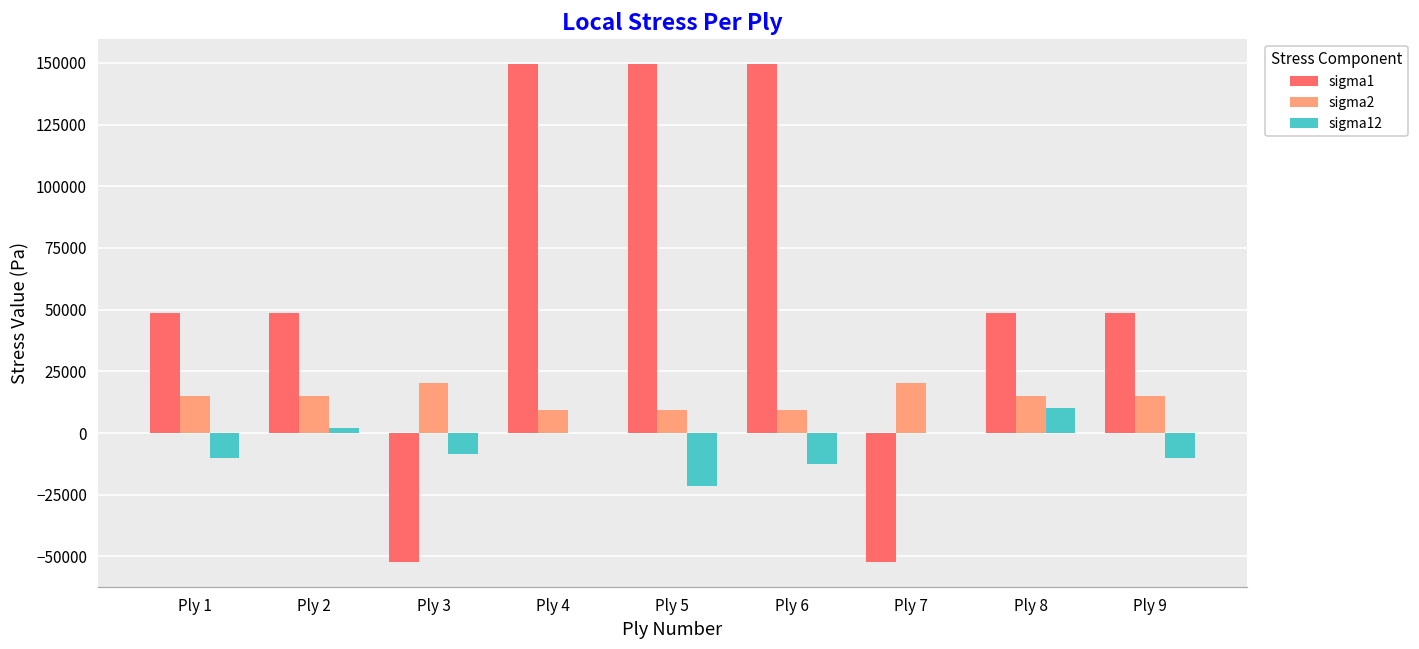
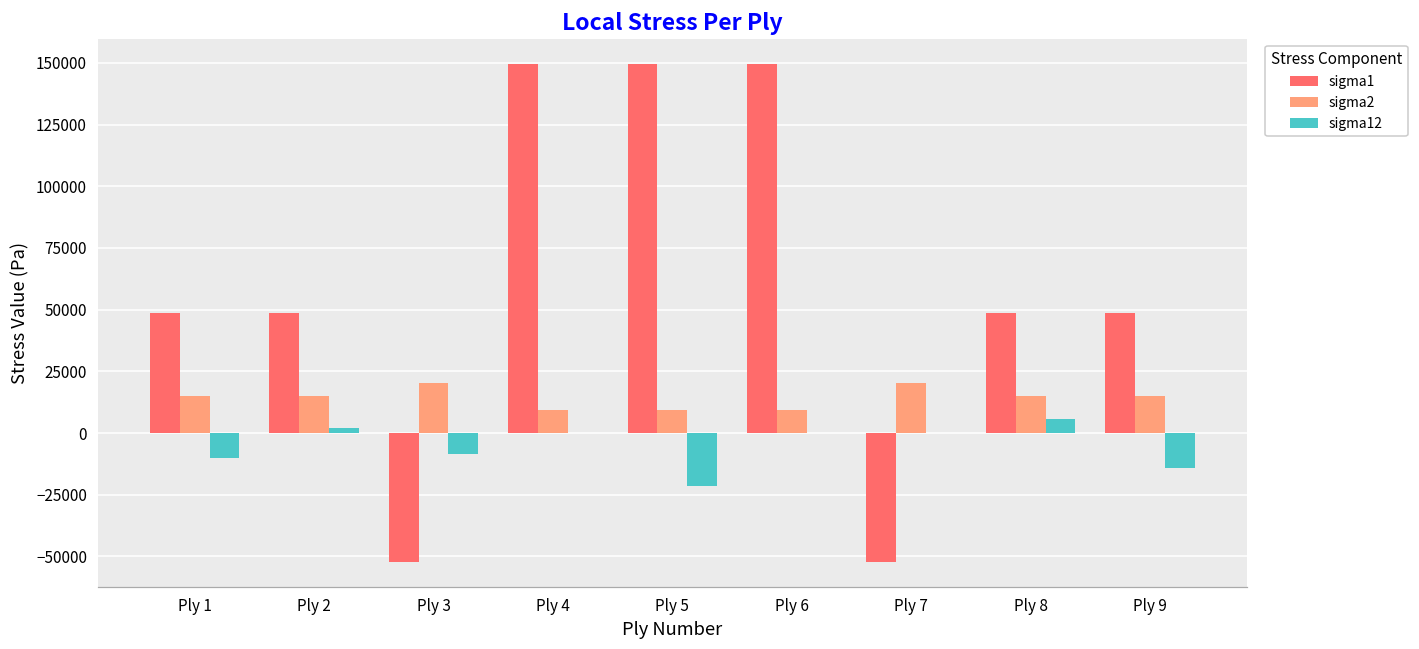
  {
    "sigma12": {
      "Ply 1": -10000,
      "Ply 2": 2000,
      "Ply 3": -9000,
      "Ply 5": -22000,
-     "Ply 6": -12000,
-     "Ply 8": 10000,
-     "Ply 9": -10000
+     "Ply 6": 0,
+     "Ply 8": 6000,
+     "Ply 9": -14000
    }
  }
